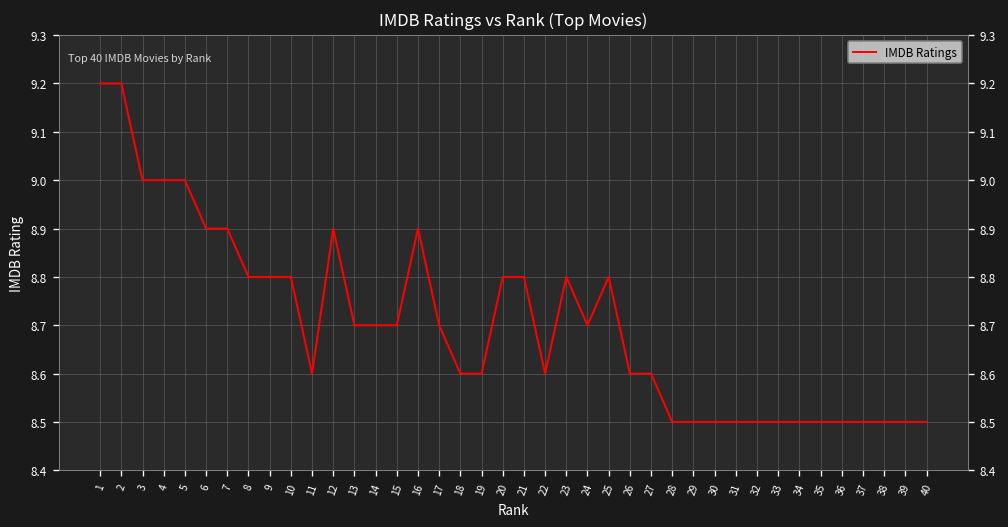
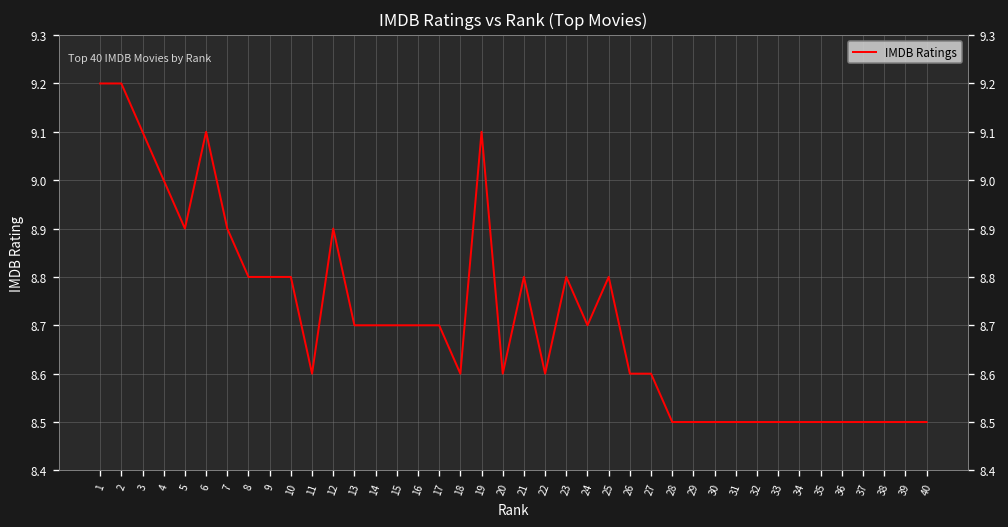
  {
-   "3": 9.0,
+   "3": 9.1,
    "4": 9.0,
-   "5": 9.0,
-   "6": 8.9,
+   "5": 8.9,
+   "6": 9.1,
    "7": 8.9,
    "8": 8.8,
    "9": 8.8,
    "10": 8.8,
    "11": 8.6,
    "12": 8.9,
    "13": 8.7,
    "14": 8.7,
    "15": 8.7,
-   "16": 8.9,
+   "16": 8.7,
    "17": 8.7,
    "18": 8.6,
-   "19": 8.6,
-   "20": 8.8,
+   "19": 9.1,
+   "20": 8.6,
    "21": 8.8,
    "22": 8.6,
    "23": 8.8,
    "24": 8.7,
    "25": 8.8,
    "26": 8.6,
    "27": 8.6,
    "28": 8.5,
    "29": 8.5,
    "30": 8.5,
    "31": 8.5,
    "32": 8.5,
    "33": 8.5,
    "34": 8.5,
    "35": 8.5,
    "36": 8.5,
    "37": 8.5,
    "38": 8.5,
    "39": 8.5,
    "40": 8.5
  }
